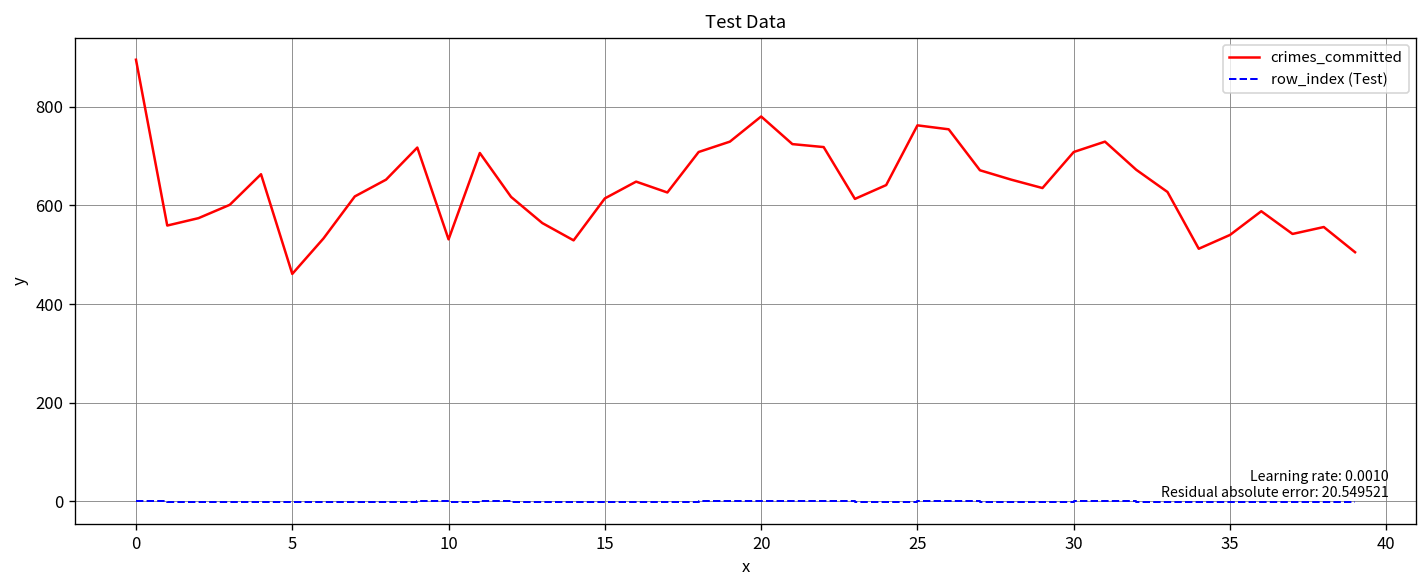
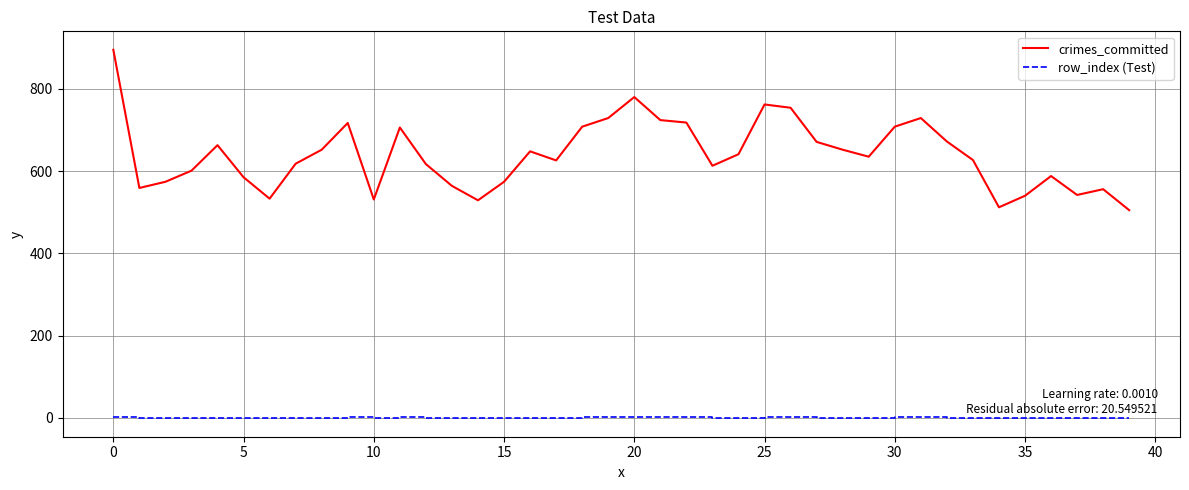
  {
    "crimes_committed": {
      "0": 900,
-     "5": 460,
+     "5": 590,
      "10": 530,
-     "15": 610,
+     "15": 570,
      "20": 780,
      "25": 760,
      "30": 710,
      "35": 540
    },
    "row_index (Test)": {
      "0": 0,
      "5": 0,
      "10": 0,
      "15": 0,
      "20": 0,
      "25": 0,
      "30": 0
    }
  }
